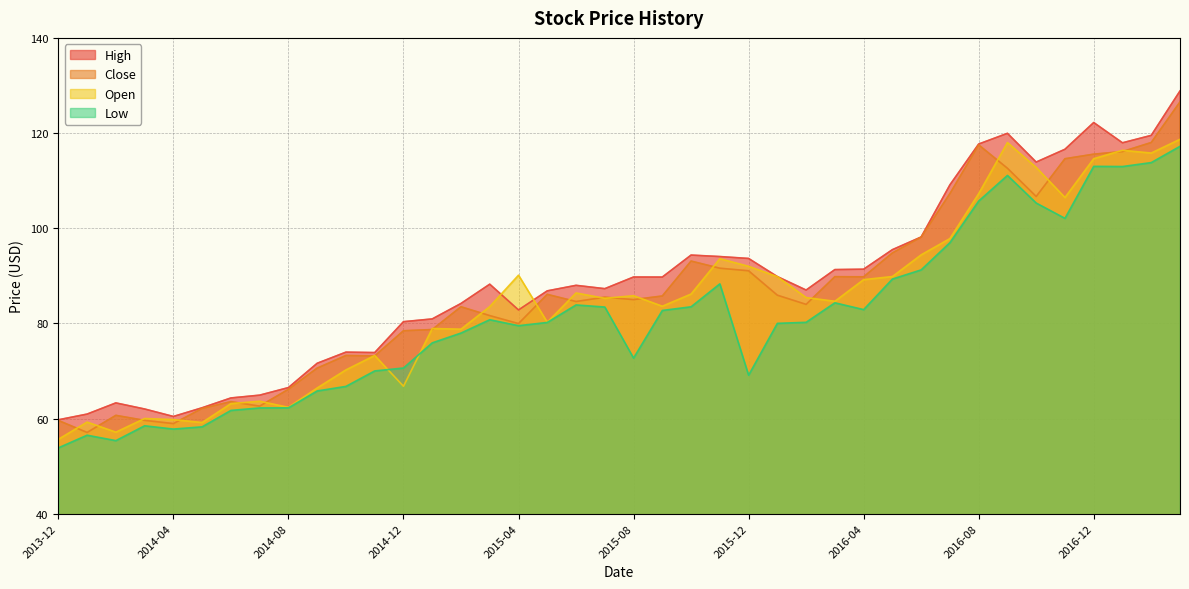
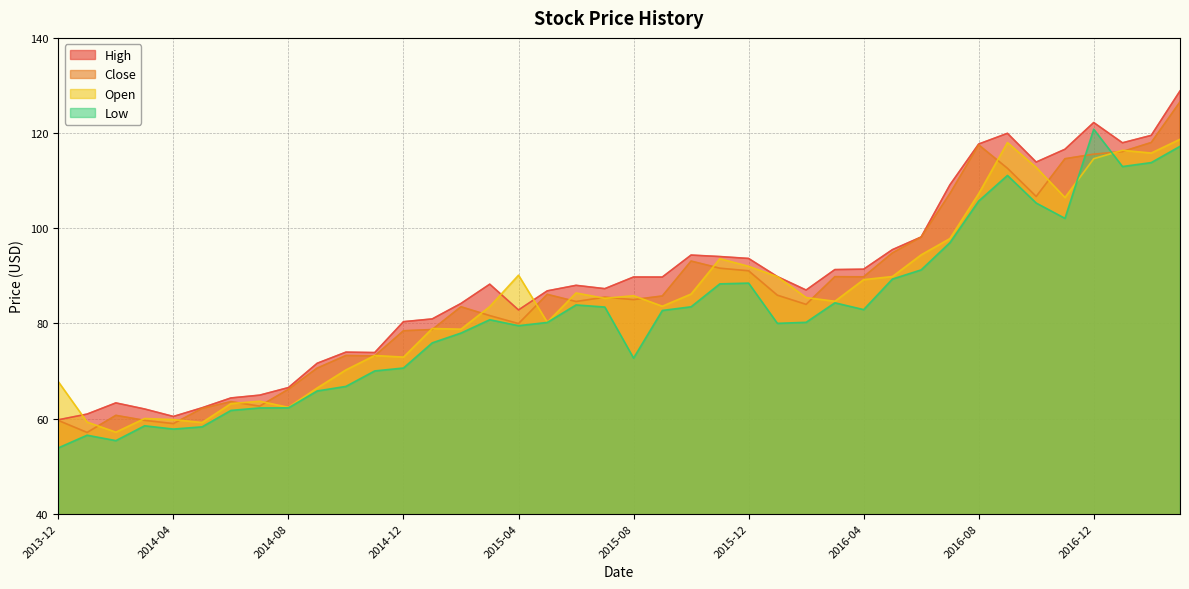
  {
    "Open": {
-     "2013-12": 56,
+     "2013-12": 68,
      "2014-04": 60,
-     "2014-12": 67,
+     "2014-12": 73,
      "2015-04": 90,
      "2015-08": 86,
      "2015-12": 92,
      "2016-04": 89,
      "2016-08": 107,
      "2016-12": 115
    },
    "Low": {
      "2013-12": 54,
      "2014-04": 58,
      "2014-12": 71,
      "2015-08": 73,
-     "2015-12": 69,
+     "2015-12": 88,
      "2016-04": 83,
      "2016-08": 106,
-     "2016-12": 113
+     "2016-12": 121
    }
  }
